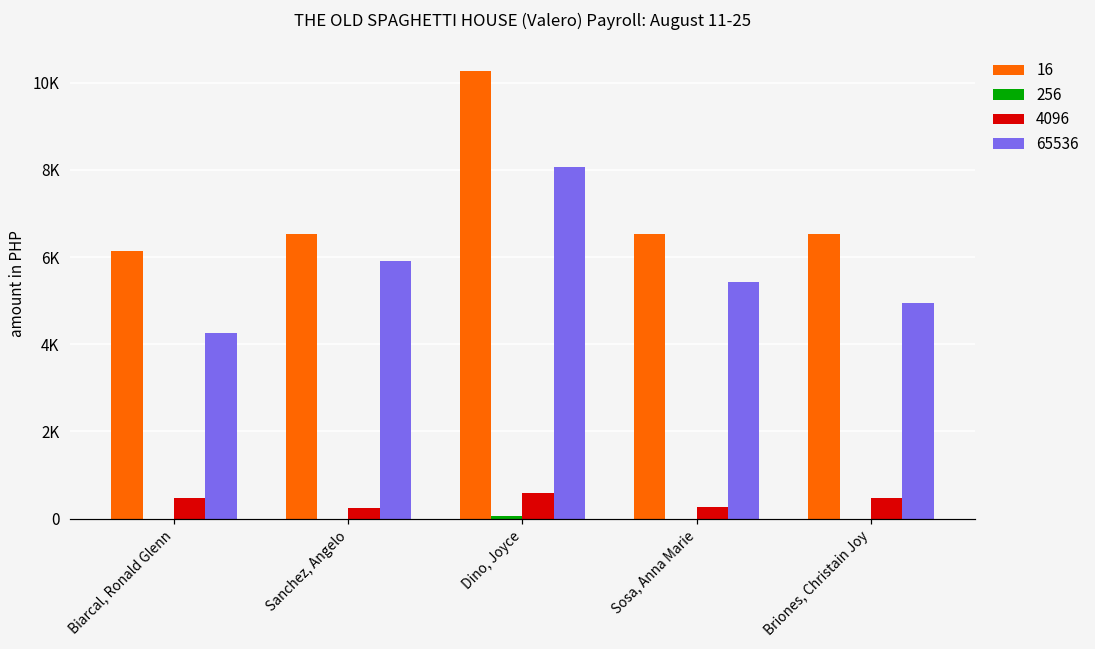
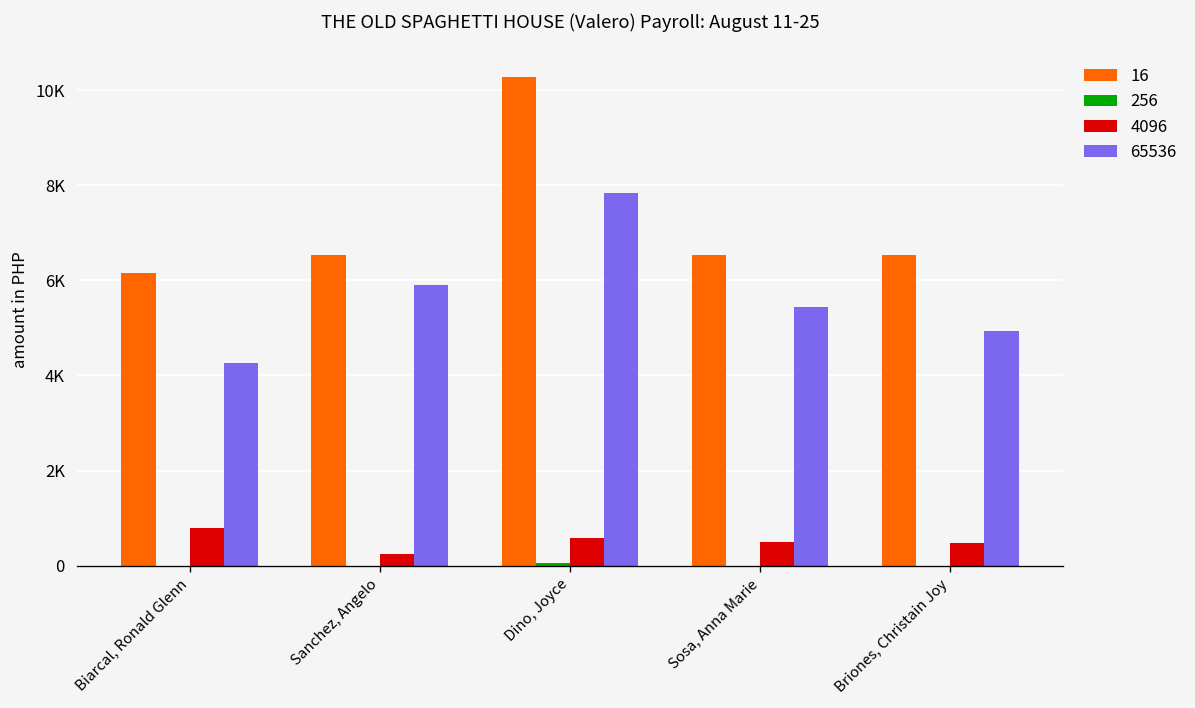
  {
    "16": {
      "Biarcal, Ronald Glenn": 6100,
      "Sanchez, Angelo": 6500,
      "Dino, Joyce": 10300,
      "Sosa, Anna Marie": 6500,
      "Briones, Christain Joy": 6500
    },
    "256": {
      "Biarcal, Ronald Glenn": 0,
      "Sanchez, Angelo": 0,
      "Sosa, Anna Marie": 0,
      "Briones, Christain Joy": 0
    },
    "4096": {
-     "Biarcal, Ronald Glenn": 500,
+     "Biarcal, Ronald Glenn": 800,
      "Sanchez, Angelo": 200,
      "Dino, Joyce": 600,
-     "Sosa, Anna Marie": 300,
+     "Sosa, Anna Marie": 500,
      "Briones, Christain Joy": 500
    },
    "65536": {
      "Biarcal, Ronald Glenn": 4300,
      "Sanchez, Angelo": 5900,
-     "Dino, Joyce": 8100,
+     "Dino, Joyce": 7800,
      "Sosa, Anna Marie": 5400,
      "Briones, Christain Joy": 4900
    }
  }
